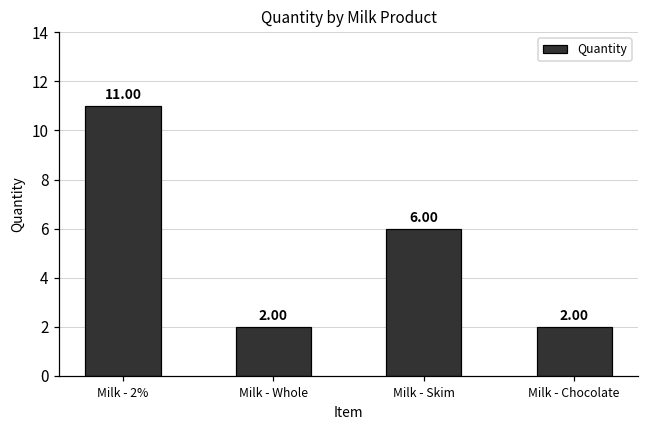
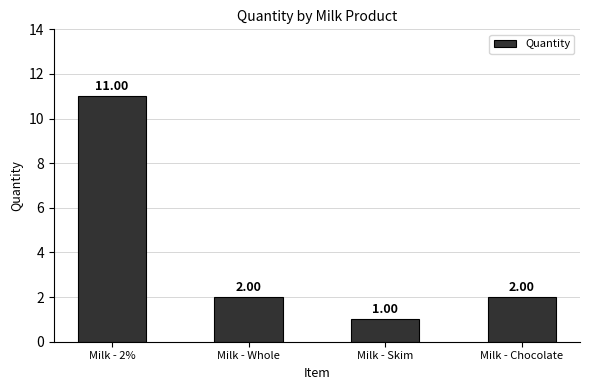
  {
    "Milk - 2%": 11.00,
    "Milk - Whole": 2.00,
-   "Milk - Skim": 6.00,
+   "Milk - Skim": 1.00,
    "Milk - Chocolate": 2.00
  }
